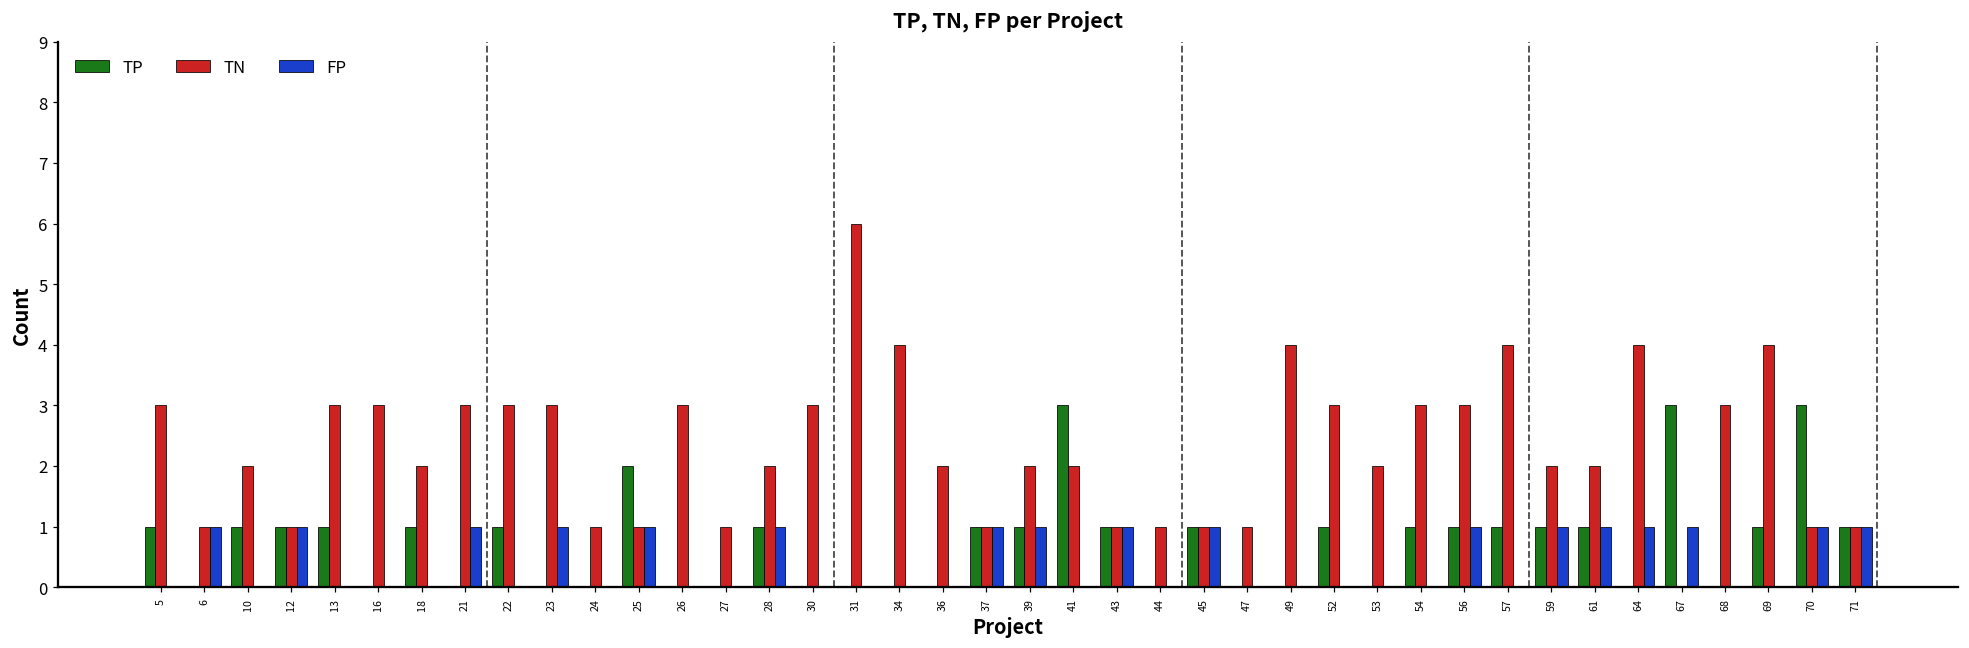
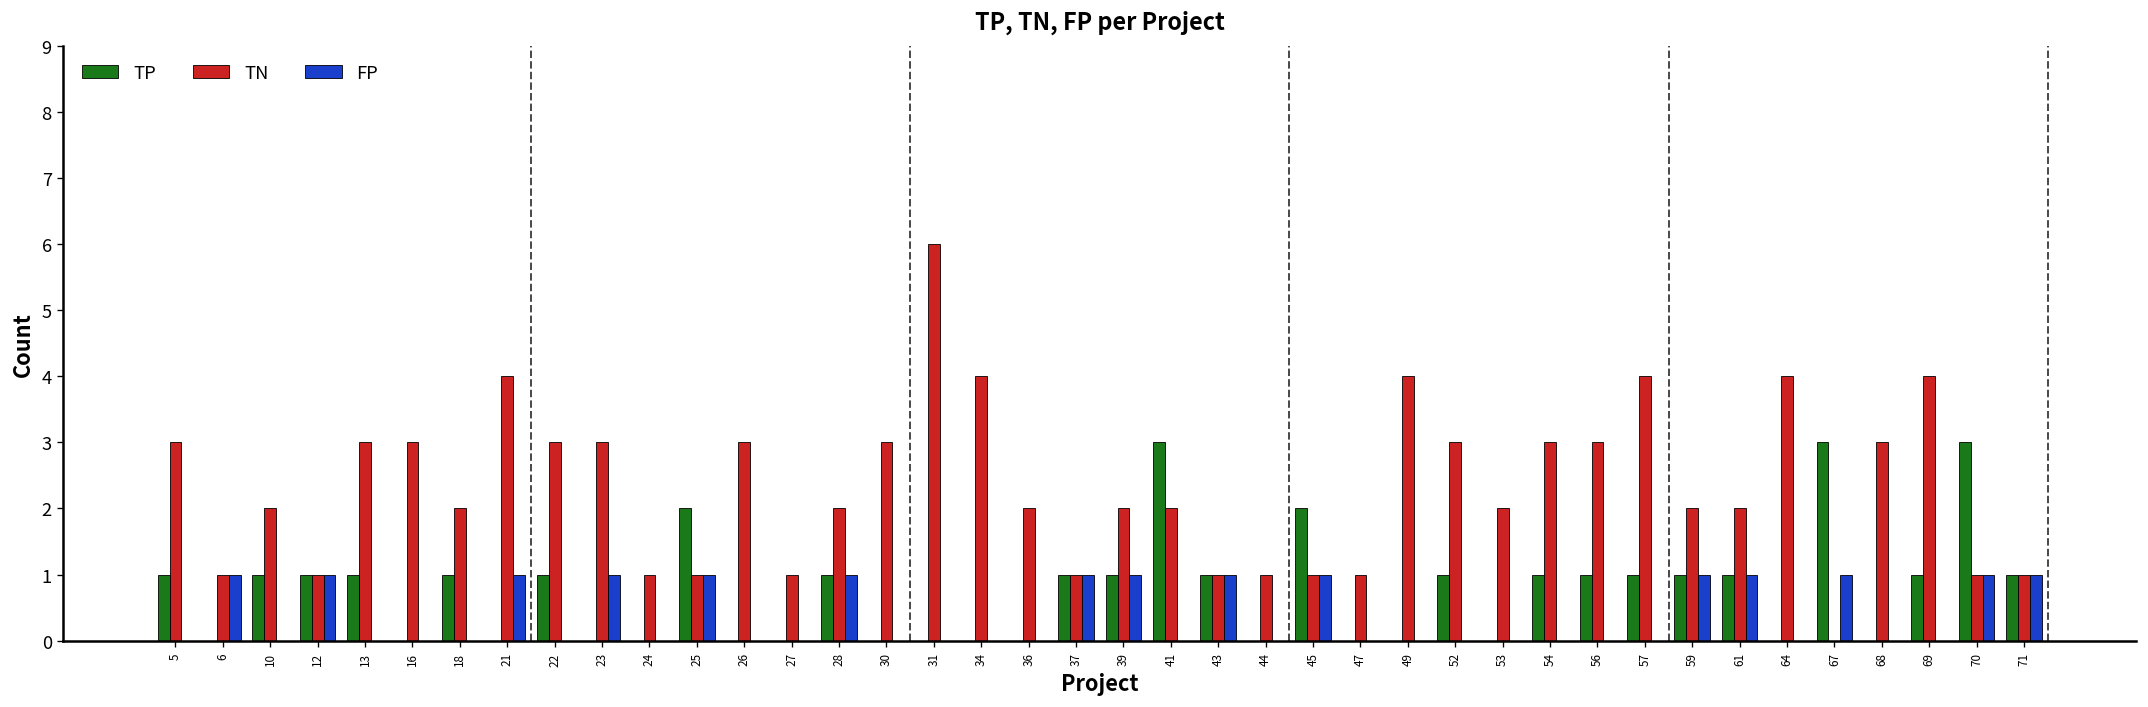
  {
    "TP": {
      "5": 1,
      "6": 0,
      "10": 1,
      "12": 1,
      "13": 1,
      "16": 0,
      "18": 1,
      "21": 0,
      "22": 1,
      "23": 0,
      "24": 0,
      "25": 2,
      "26": 0,
      "27": 0,
      "28": 1,
      "30": 0,
      "31": 0,
      "34": 0,
      "36": 0,
      "37": 1,
      "39": 1,
      "41": 3,
      "43": 1,
      "44": 0,
-     "45": 1,
+     "45": 2,
      "47": 0,
      "49": 0,
      "52": 1,
      "53": 0,
      "54": 1,
      "56": 1,
      "57": 1,
      "59": 1,
      "61": 1,
      "64": 0,
      "67": 3,
      "68": 0,
      "69": 1,
      "70": 3,
      "71": 1
    },
    "TN": {
      "5": 3,
      "6": 1,
      "10": 2,
      "12": 1,
      "13": 3,
      "16": 3,
      "18": 2,
-     "21": 3,
+     "21": 4,
      "22": 3,
      "23": 3,
      "24": 1,
      "25": 1,
      "26": 3,
      "27": 1,
      "28": 2,
      "30": 3,
      "31": 6,
      "34": 4,
      "36": 2,
      "37": 1,
      "39": 2,
      "41": 2,
      "43": 1,
      "44": 1,
      "45": 1,
      "47": 1,
      "49": 4,
      "52": 3,
      "53": 2,
      "54": 3,
      "56": 3,
      "57": 4,
      "59": 2,
      "61": 2,
      "64": 4,
      "67": 0,
      "68": 3,
      "69": 4,
      "70": 1,
      "71": 1
    },
    "FP": {
      "5": 0,
      "6": 1,
      "10": 0,
      "12": 1,
      "13": 0,
      "16": 0,
      "18": 0,
      "21": 1,
      "22": 0,
      "23": 1,
      "24": 0,
      "25": 1,
      "26": 0,
      "27": 0,
      "28": 1,
      "30": 0,
      "31": 0,
      "34": 0,
      "36": 0,
      "37": 1,
      "39": 1,
      "41": 0,
      "43": 1,
      "44": 0,
      "45": 1,
      "47": 0,
      "49": 0,
      "52": 0,
      "53": 0,
      "54": 0,
-     "56": 1,
+     "56": 0,
      "57": 0,
      "59": 1,
      "61": 1,
-     "64": 1,
+     "64": 0,
      "67": 1,
      "68": 0,
      "69": 0,
      "70": 1,
      "71": 1
    }
  }
